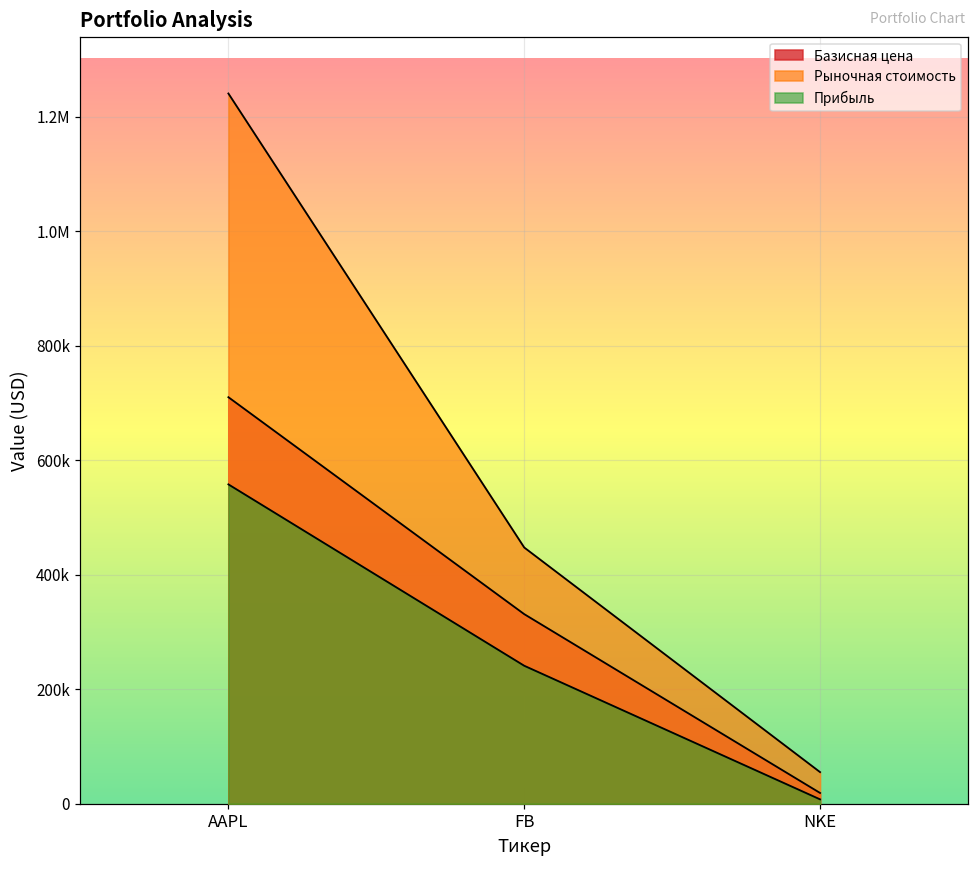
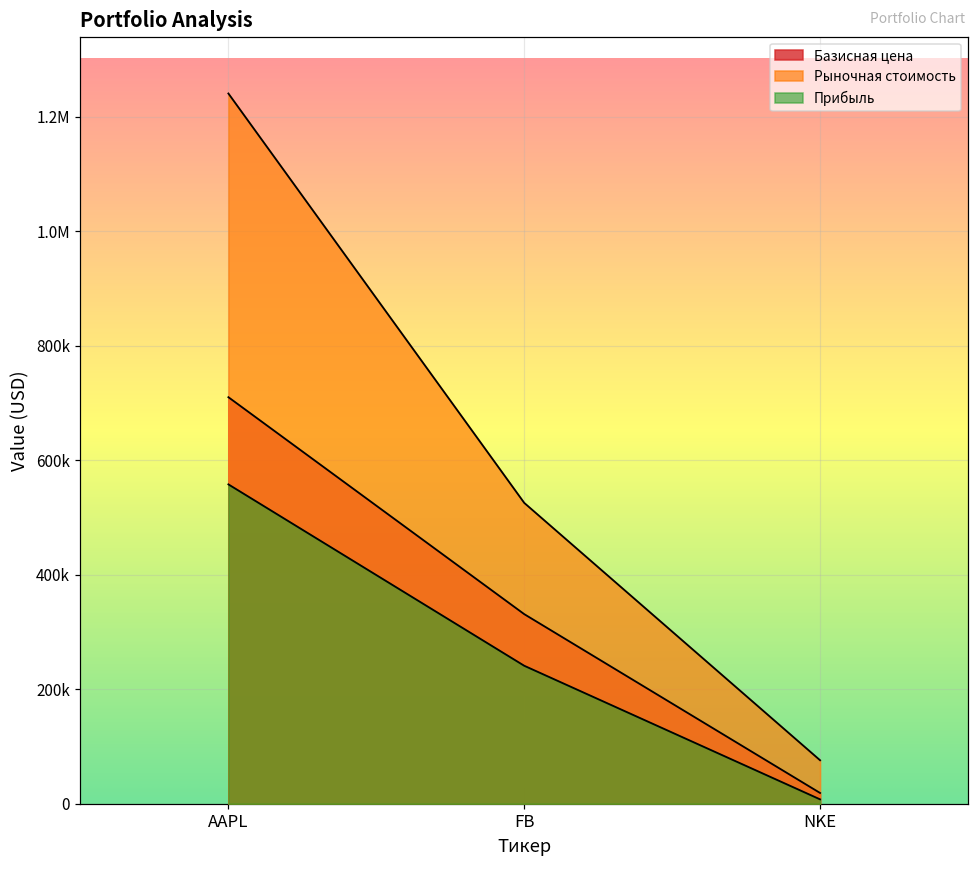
  {
    "Базисная цена": {
      "AAPL": 710000,
      "FB": 330000,
      "NKE": 20000
    },
    "Рыночная стоимость": {
      "AAPL": 1240000,
-     "FB": 450000,
-     "NKE": 60000
+     "FB": 530000,
+     "NKE": 80000
    },
    "Прибыль": {
      "AAPL": 560000,
      "FB": 240000,
      "NKE": 10000
    }
  }
